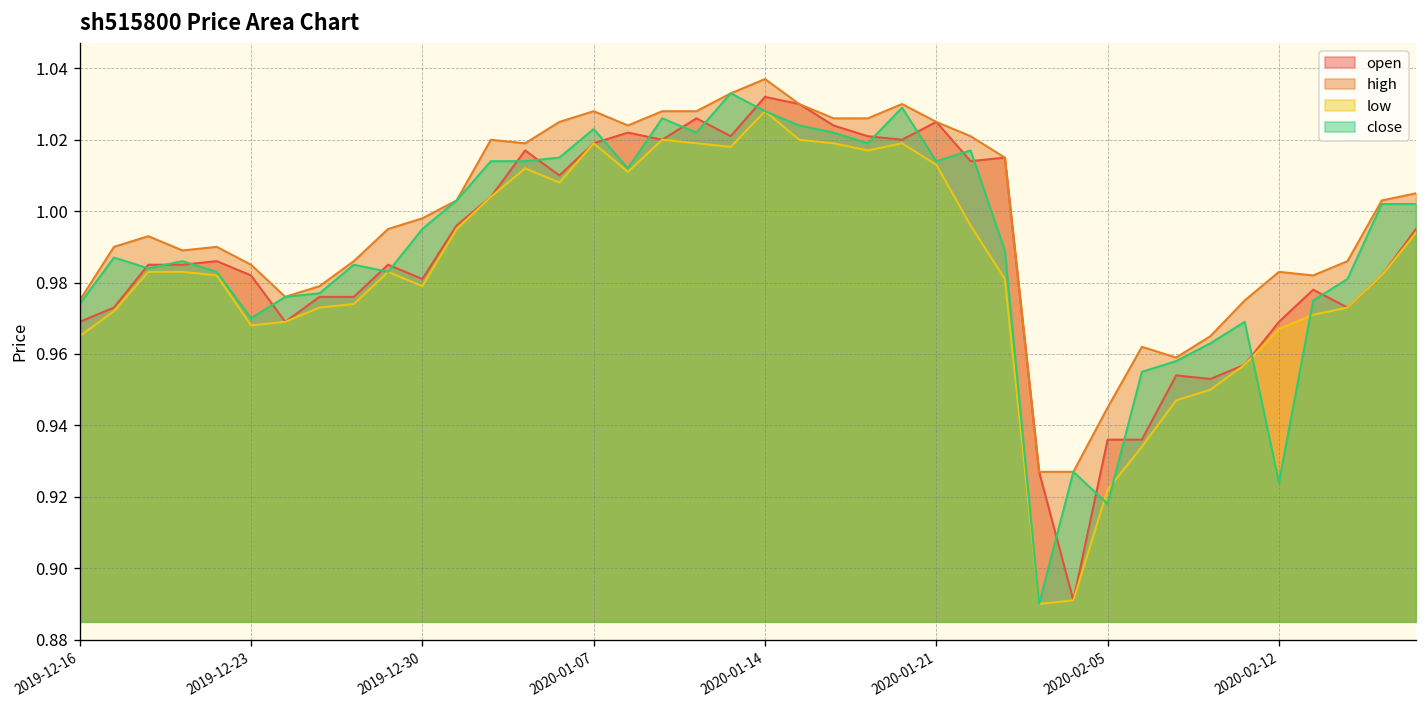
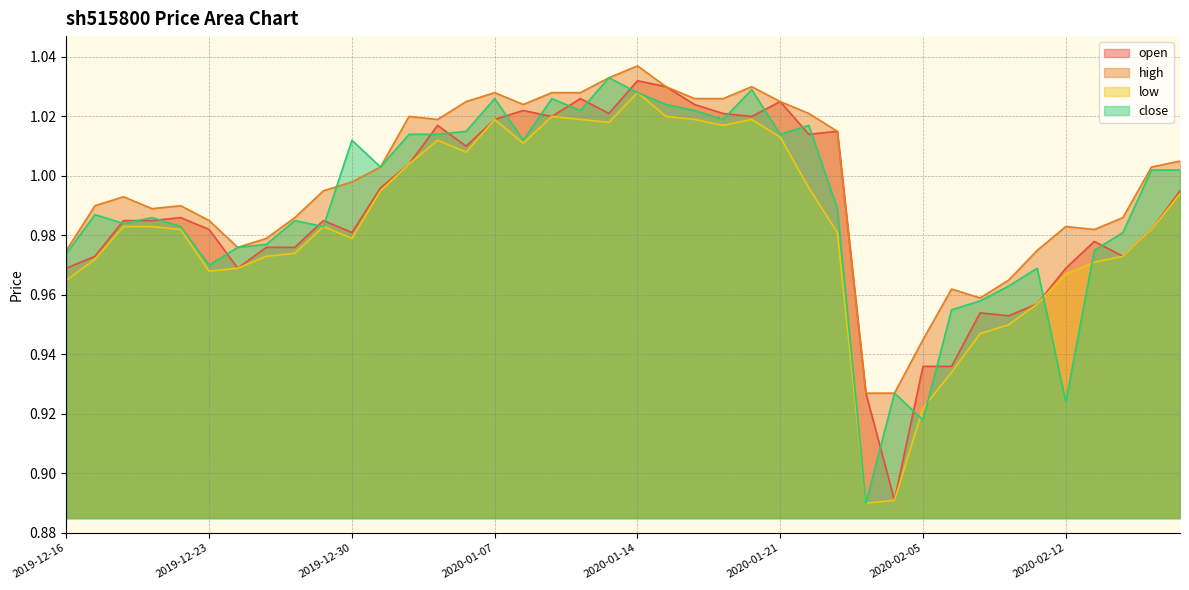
  {
    "close": {
      "2019-12-16": 0.974,
      "2019-12-23": 0.970,
-     "2019-12-30": 0.995,
-     "2020-01-07": 1.023,
+     "2019-12-30": 1.012,
+     "2020-01-07": 1.026,
      "2020-01-21": 1.014,
      "2020-02-05": 0.918,
      "2020-02-12": 0.924
    }
  }
